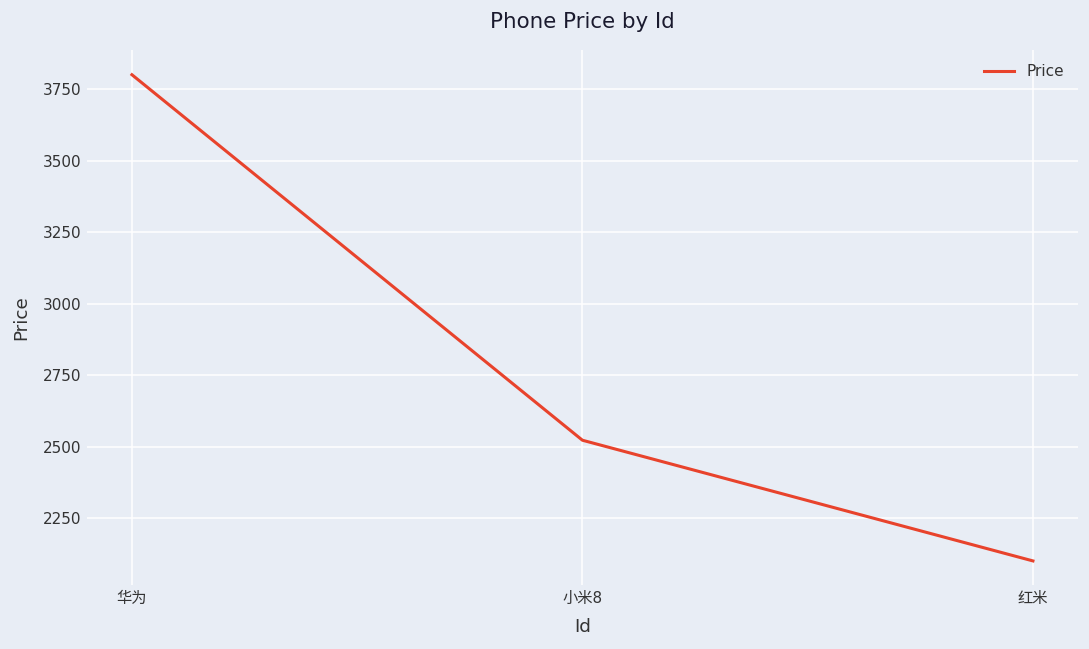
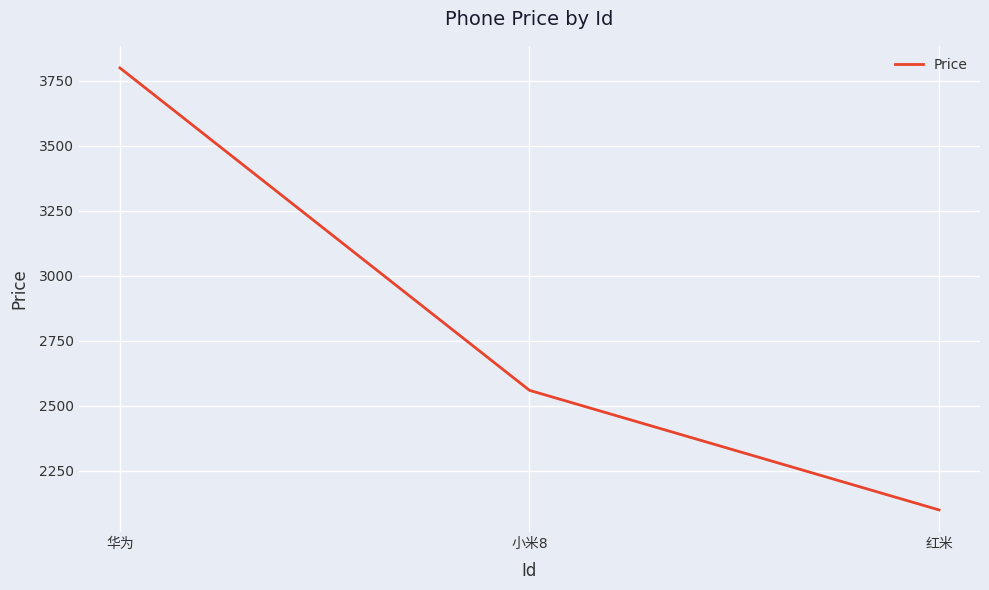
  {
    "华为": 3800,
-   "小米8": 2520,
+   "小米8": 2560,
    "红米": 2100
  }
